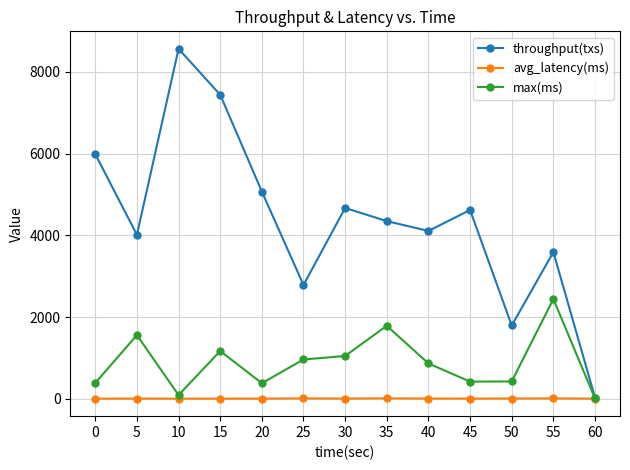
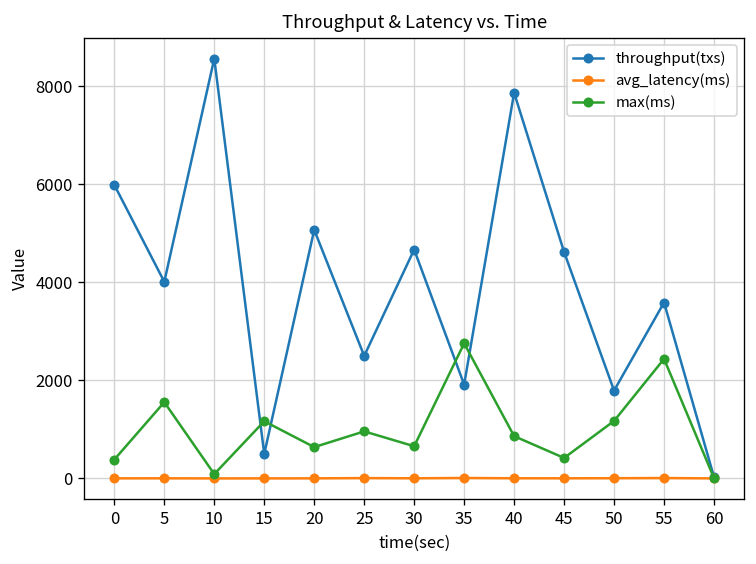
  {
    "throughput(txs)": {
      "0": 6000,
      "5": 4000,
      "10": 8600,
-     "15": 7400,
+     "15": 500,
      "20": 5100,
-     "25": 2800,
+     "25": 2500,
      "30": 4700,
-     "35": 4300,
-     "40": 4100,
+     "35": 1900,
+     "40": 7900,
      "45": 4600,
      "50": 1800,
      "55": 3600
    },
    "avg_latency(ms)": {
      "0": 0,
      "5": 0,
      "10": 0,
      "15": 0,
      "20": 0,
      "25": 0,
      "30": 0,
      "35": 0,
      "40": 0,
      "45": 0,
      "50": 0,
      "55": 0
    },
    "max(ms)": {
      "0": 400,
      "5": 1600,
      "10": 100,
      "15": 1200,
-     "20": 400,
+     "20": 600,
      "25": 1000,
-     "30": 1000,
-     "35": 1800,
+     "30": 700,
+     "35": 2800,
      "40": 900,
      "45": 400,
-     "50": 400,
+     "50": 1200,
      "55": 2400
    }
  }
